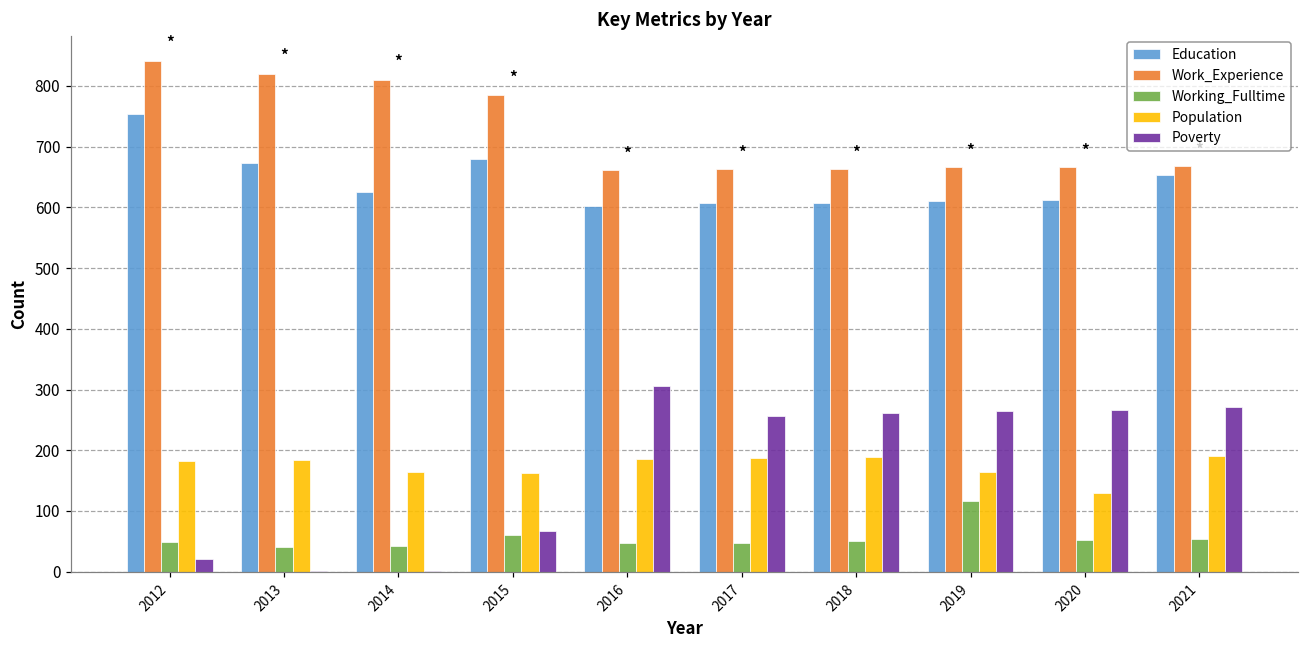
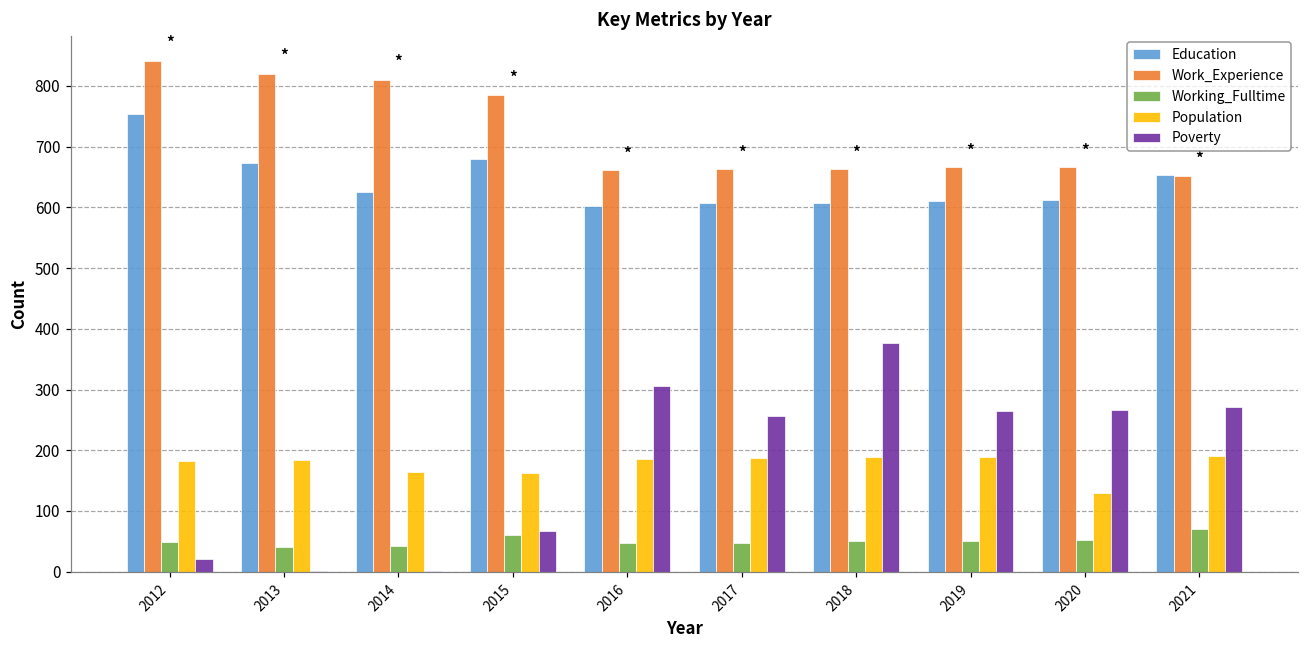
  {
    "Education": {
      "2012": 750,
      "2013": 670,
      "2014": 630,
      "2015": 680,
      "2016": 600,
      "2017": 610,
      "2018": 610,
      "2019": 610,
      "2020": 610,
      "2021": 650
    },
    "Work_Experience": {
      "2012": 840,
      "2013": 820,
      "2014": 810,
      "2015": 790,
      "2016": 660,
      "2017": 660,
      "2018": 660,
      "2019": 670,
      "2020": 670,
-     "2021": 670
+     "2021": 650
    },
    "Working_Fulltime": {
      "2012": 50,
      "2013": 40,
      "2014": 40,
      "2015": 60,
      "2016": 50,
      "2017": 50,
      "2018": 50,
-     "2019": 120,
+     "2019": 50,
      "2020": 50,
-     "2021": 50
+     "2021": 70
    },
    "Population": {
      "2012": 180,
      "2013": 180,
      "2014": 160,
      "2015": 160,
      "2016": 190,
      "2017": 190,
      "2018": 190,
-     "2019": 170,
+     "2019": 190,
      "2020": 130,
      "2021": 190
    },
    "Poverty": {
      "2012": 20,
      "2015": 70,
      "2016": 310,
      "2017": 260,
-     "2018": 260,
+     "2018": 380,
      "2019": 260,
      "2020": 270,
      "2021": 270
    }
  }
